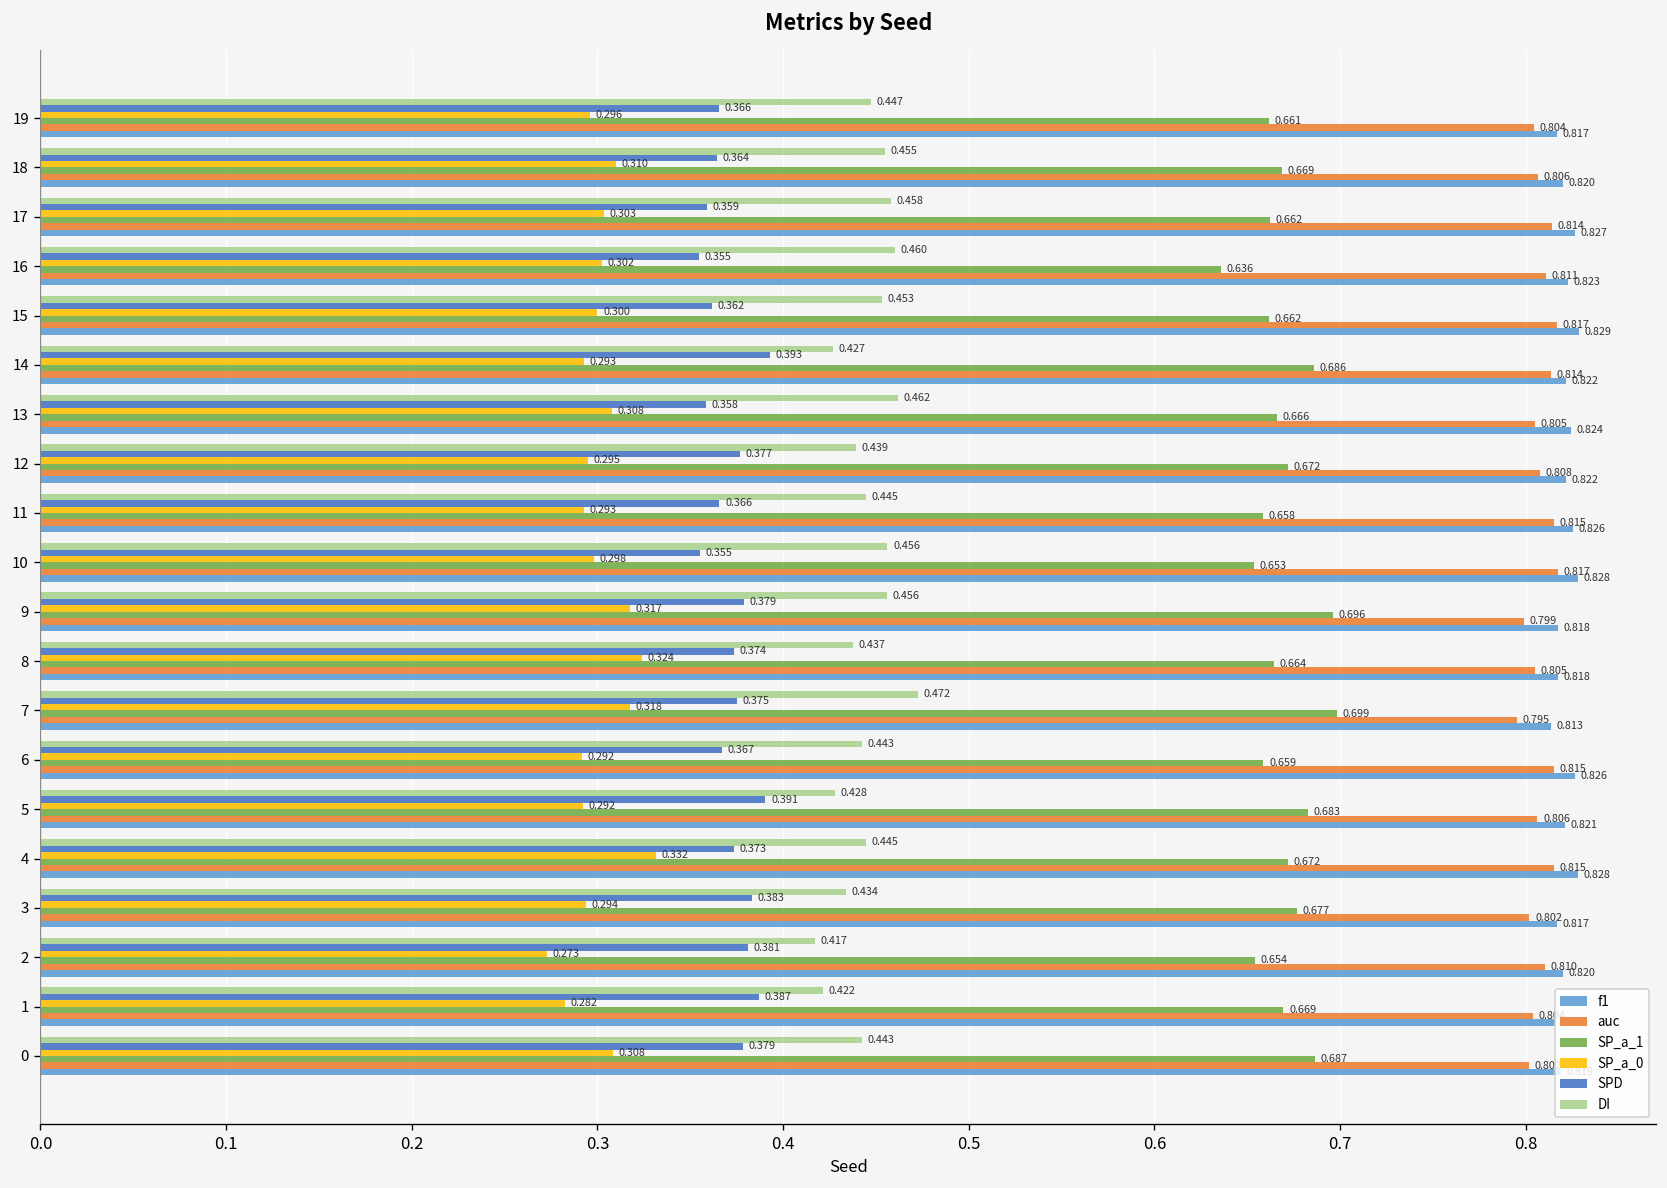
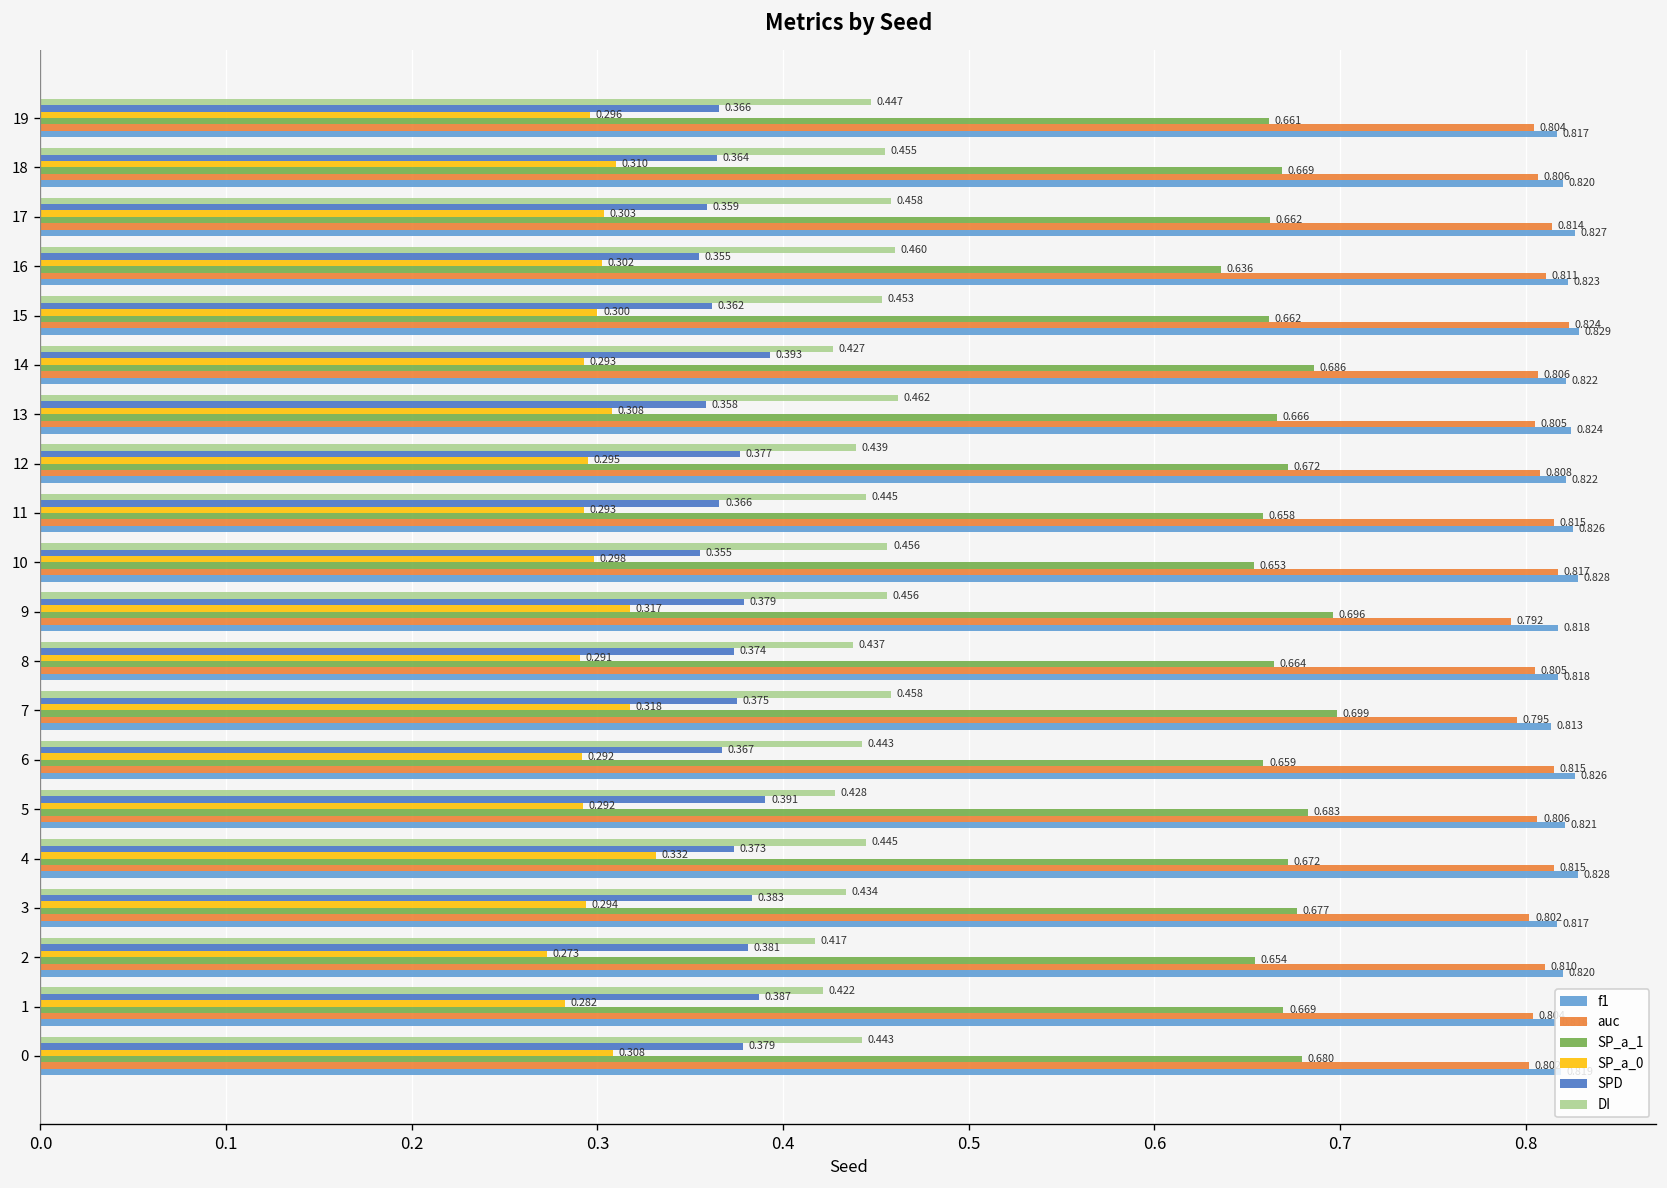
  {
    "auc": {
      "19": 0.804,
      "18": 0.806,
      "17": 0.814,
      "16": 0.811,
-     "15": 0.817,
-     "14": 0.814,
+     "15": 0.824,
+     "14": 0.806,
      "13": 0.805,
      "12": 0.808,
      "11": 0.815,
      "10": 0.817,
-     "9": 0.799,
+     "9": 0.792,
      "8": 0.805,
      "7": 0.795,
      "6": 0.815,
      "5": 0.806,
      "4": 0.815,
      "3": 0.802,
      "2": 0.810
    },
    "SP_a_1": {
      "19": 0.661,
      "18": 0.669,
      "17": 0.662,
      "16": 0.636,
      "15": 0.662,
      "14": 0.686,
      "13": 0.666,
      "12": 0.672,
      "11": 0.658,
      "10": 0.653,
      "9": 0.696,
      "8": 0.664,
      "7": 0.699,
      "6": 0.659,
      "5": 0.683,
      "4": 0.672,
      "3": 0.677,
      "2": 0.654,
      "1": 0.669,
-     "0": 0.687
+     "0": 0.680
    },
    "SP_a_0": {
      "19": 0.296,
      "18": 0.310,
      "17": 0.303,
      "16": 0.302,
      "15": 0.300,
      "14": 0.293,
      "13": 0.308,
      "12": 0.295,
      "11": 0.293,
      "10": 0.298,
      "9": 0.317,
-     "8": 0.324,
+     "8": 0.291,
      "7": 0.318,
      "6": 0.292,
      "5": 0.292,
      "4": 0.332,
      "3": 0.294,
      "2": 0.273,
      "1": 0.282,
      "0": 0.308
    },
    "DI": {
      "19": 0.447,
      "18": 0.455,
      "17": 0.458,
      "16": 0.460,
      "15": 0.453,
      "14": 0.427,
      "13": 0.462,
      "12": 0.439,
      "11": 0.445,
      "10": 0.456,
      "9": 0.456,
      "8": 0.437,
-     "7": 0.472,
+     "7": 0.458,
      "6": 0.443,
      "5": 0.428,
      "4": 0.445,
      "3": 0.434,
      "2": 0.417,
      "1": 0.422,
      "0": 0.443
    }
  }
